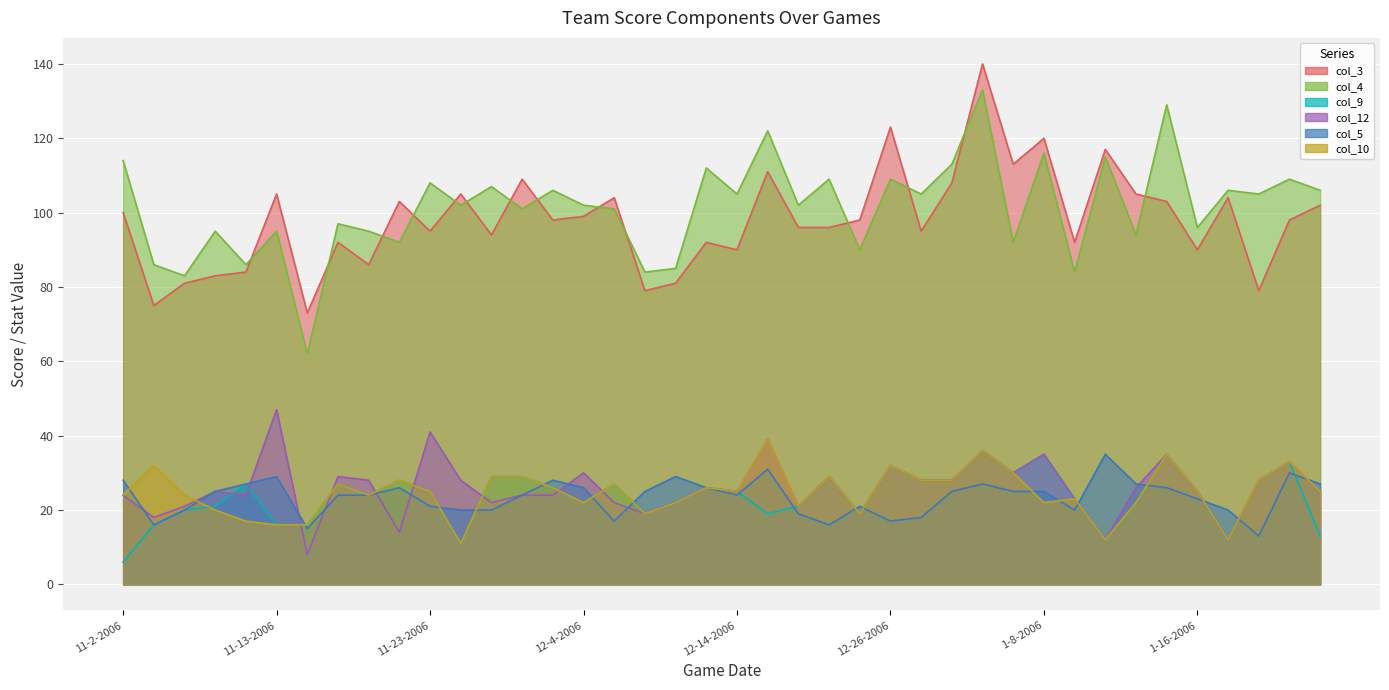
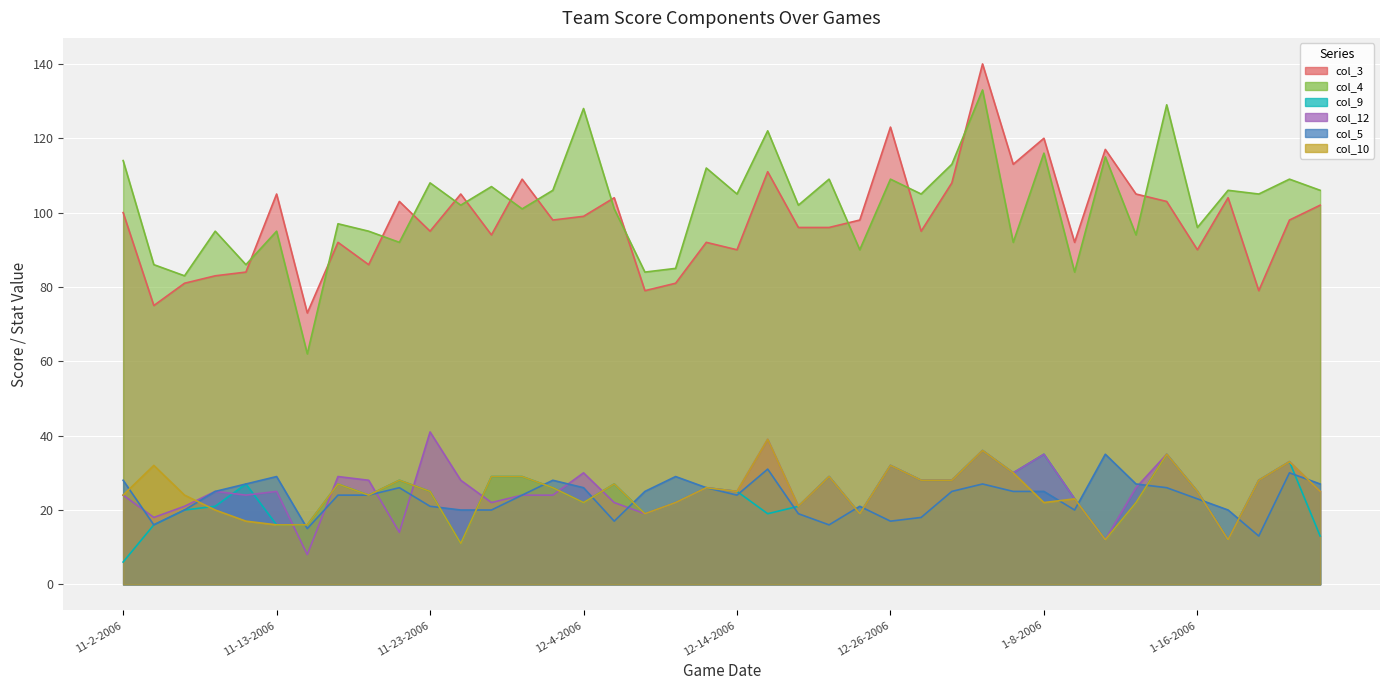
  {
    "col_3": {
      "11-2-2006": 100,
      "11-13-2006": 105,
      "11-23-2006": 95,
      "12-4-2006": 99,
      "12-14-2006": 90,
      "12-26-2006": 123,
      "1-8-2006": 120,
      "1-16-2006": 90
    },
    "col_4": {
      "11-2-2006": 114,
      "11-13-2006": 95,
      "11-23-2006": 108,
-     "12-4-2006": 102,
+     "12-4-2006": 128,
      "12-14-2006": 105,
      "12-26-2006": 109,
      "1-8-2006": 116,
      "1-16-2006": 96
    },
    "col_9": {
      "11-2-2006": 6
    },
    "col_12": {
-     "11-13-2006": 47,
+     "11-13-2006": 25,
      "11-23-2006": 41,
      "12-4-2006": 30
    },
    "col_5": {
      "11-2-2006": 28,
      "11-13-2006": 29,
      "11-23-2006": 21,
      "12-4-2006": 26,
      "12-14-2006": 24,
      "12-26-2006": 17,
      "1-8-2006": 25,
      "1-16-2006": 23
    },
    "col_10": {
      "1-8-2006": 22
    }
  }
